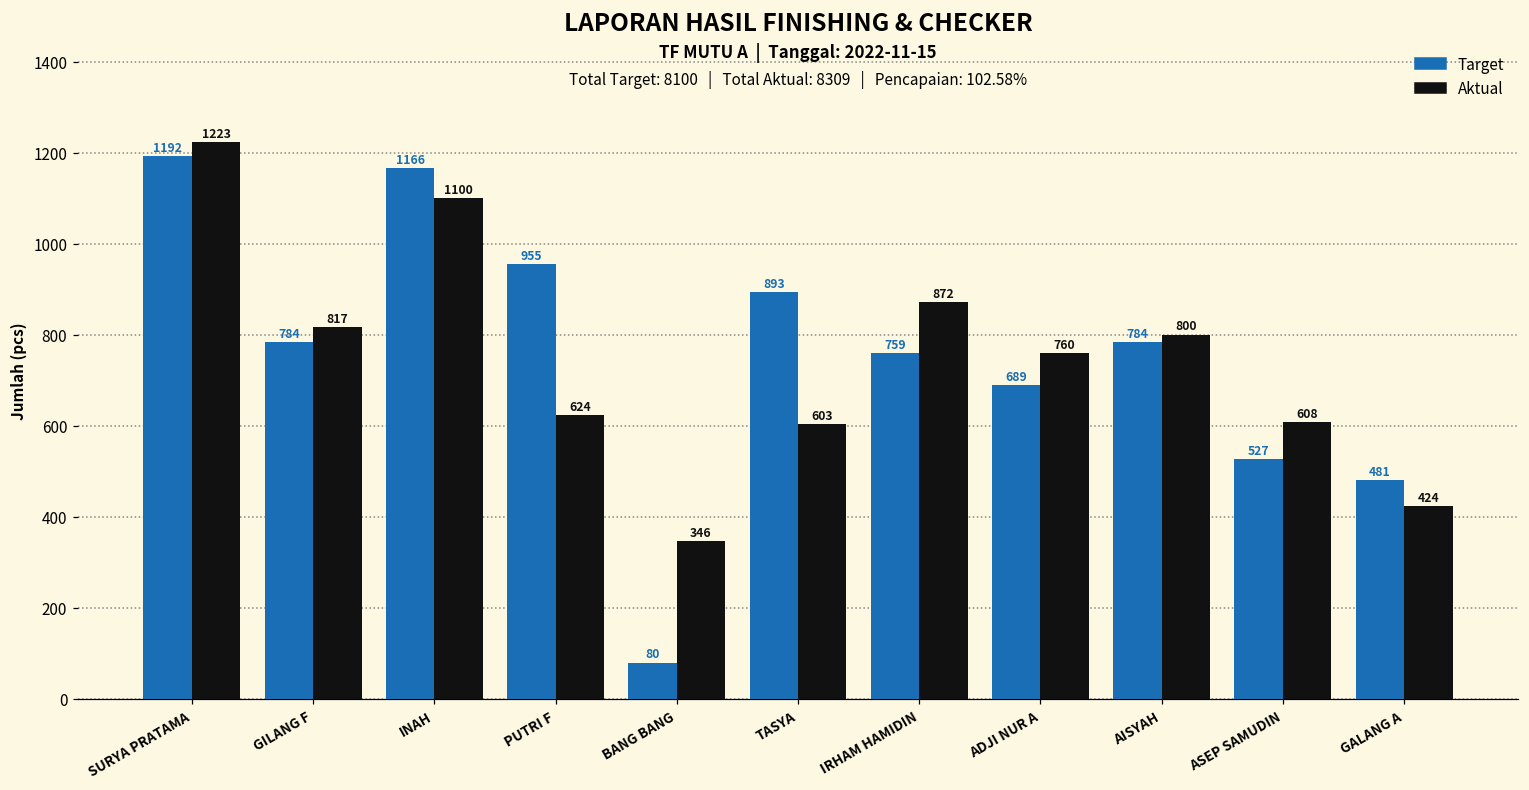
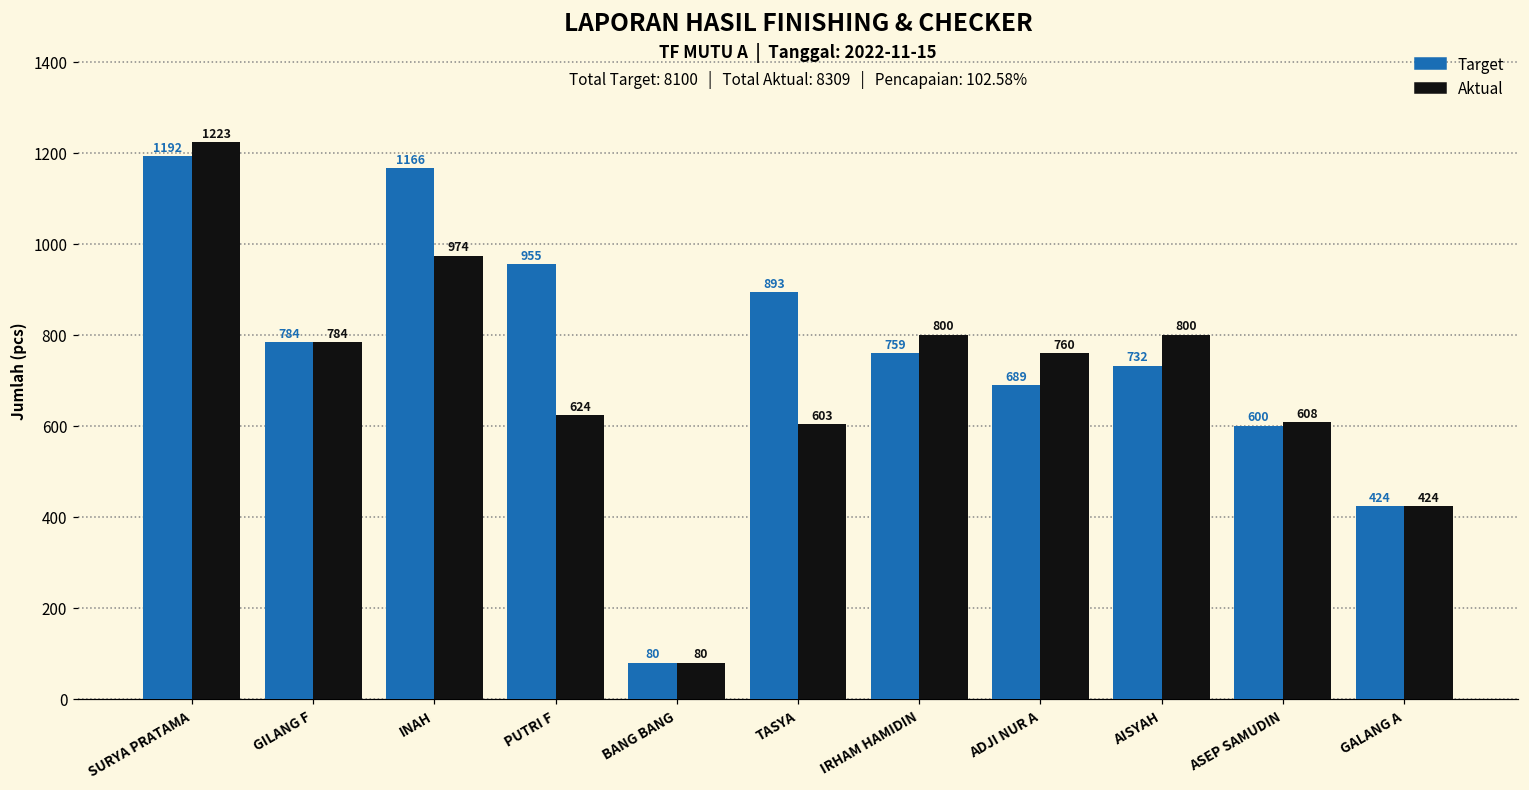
  {
    "Target": {
      "SURYA PRATAMA": 1192,
      "GILANG F": 784,
      "INAH": 1166,
      "PUTRI F": 955,
      "BANG BANG": 80,
      "TASYA": 893,
      "IRHAM HAMIDIN": 759,
      "ADJI NUR A": 689,
-     "AISYAH": 784,
-     "ASEP SAMUDIN": 527,
-     "GALANG A": 481
+     "AISYAH": 732,
+     "ASEP SAMUDIN": 600,
+     "GALANG A": 424
    },
    "Aktual": {
      "SURYA PRATAMA": 1223,
-     "GILANG F": 817,
-     "INAH": 1100,
+     "GILANG F": 784,
+     "INAH": 974,
      "PUTRI F": 624,
-     "BANG BANG": 346,
+     "BANG BANG": 80,
      "TASYA": 603,
-     "IRHAM HAMIDIN": 872,
+     "IRHAM HAMIDIN": 800,
      "ADJI NUR A": 760,
      "AISYAH": 800,
      "ASEP SAMUDIN": 608,
      "GALANG A": 424
    }
  }
